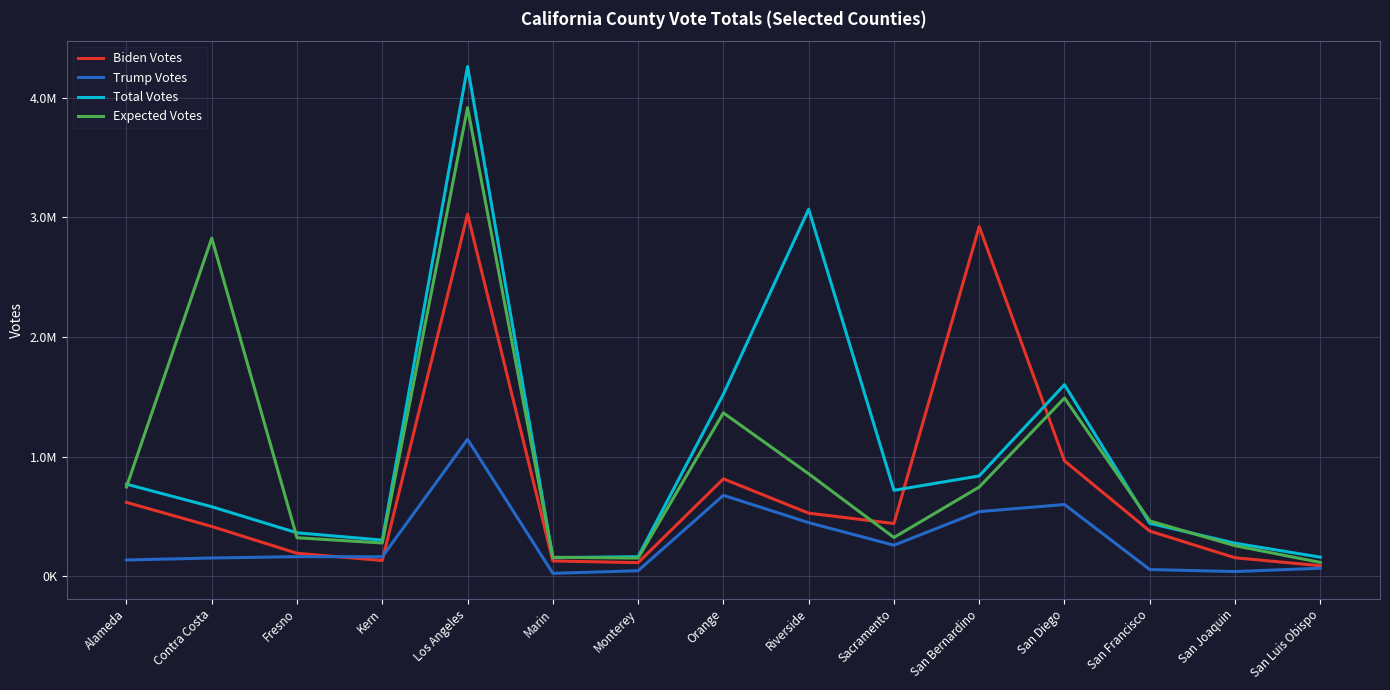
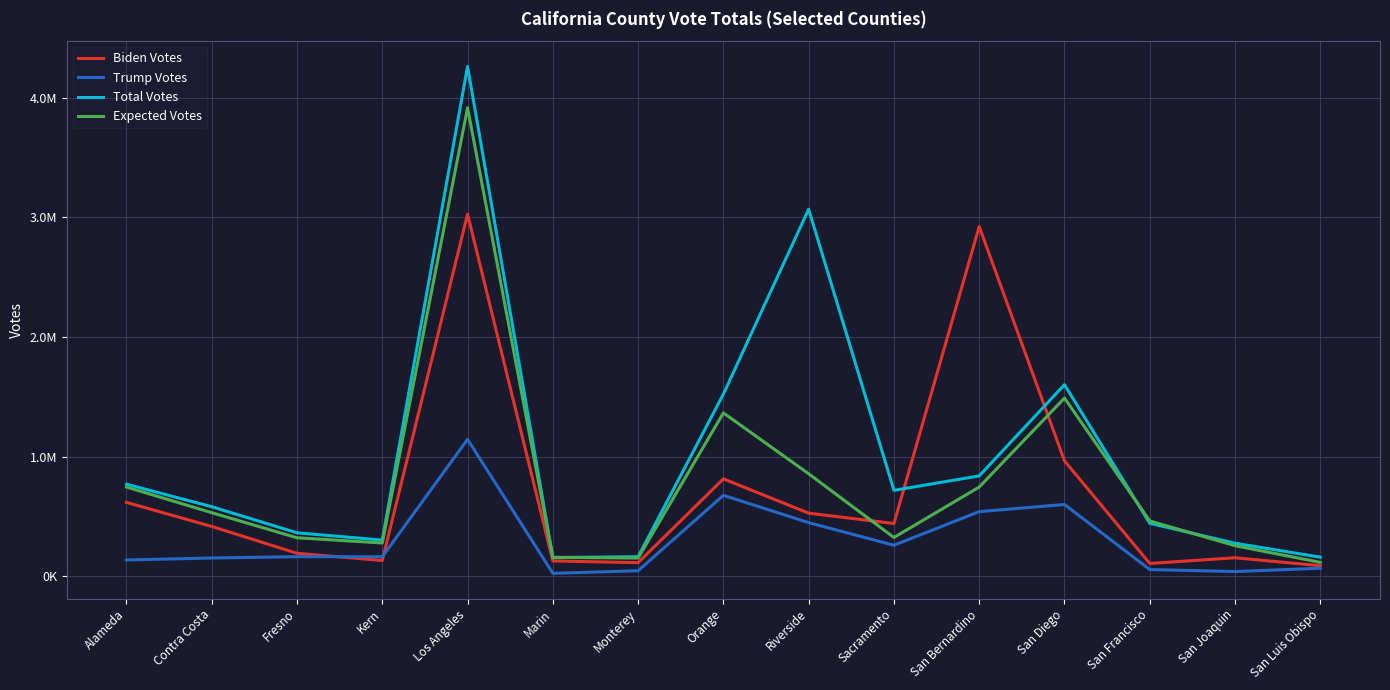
  {
    "Biden Votes": {
      "Alameda": 620000,
      "Contra Costa": 420000,
      "Fresno": 190000,
      "Kern": 130000,
      "Los Angeles": 3030000,
      "Marin": 130000,
      "Monterey": 110000,
      "Orange": 810000,
      "Riverside": 530000,
      "Sacramento": 440000,
      "San Bernardino": 2920000,
      "San Diego": 960000,
-     "San Francisco": 380000,
+     "San Francisco": 110000,
      "San Joaquin": 150000
    },
    "Trump Votes": {
      "Alameda": 140000,
      "Contra Costa": 150000,
      "Fresno": 160000,
      "Kern": 160000,
      "Los Angeles": 1140000,
      "Marin": 20000,
      "Monterey": 50000,
      "Orange": 680000,
      "Riverside": 450000,
      "Sacramento": 260000,
      "San Bernardino": 540000,
      "San Diego": 600000,
      "San Francisco": 60000,
      "San Joaquin": 40000
    },
    "Total Votes": {
      "Alameda": 770000,
      "Contra Costa": 580000,
      "Fresno": 360000,
      "Kern": 300000,
      "Los Angeles": 4260000,
      "Orange": 1520000,
      "Riverside": 3070000,
      "Sacramento": 720000,
      "San Bernardino": 840000,
      "San Diego": 1600000,
      "San Luis Obispo": 160000
    },
    "Expected Votes": {
      "Alameda": 750000,
-     "Contra Costa": 2820000,
+     "Contra Costa": 530000,
      "Fresno": 320000,
      "Kern": 280000,
      "Los Angeles": 3920000,
      "Orange": 1370000,
      "Riverside": 860000,
      "Sacramento": 320000,
      "San Bernardino": 750000,
      "San Diego": 1490000,
      "San Luis Obispo": 120000
    }
  }
